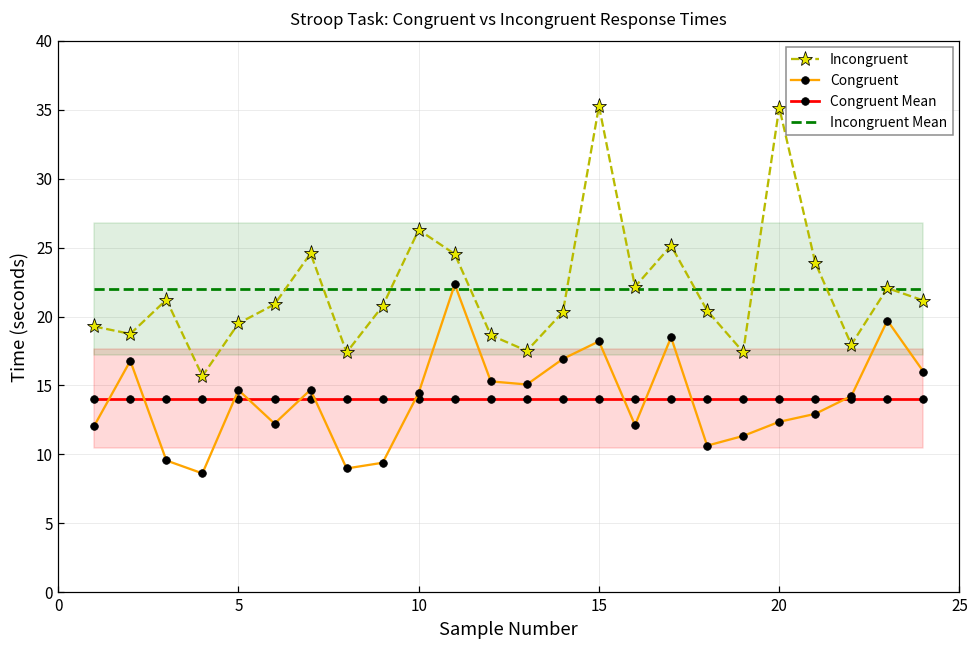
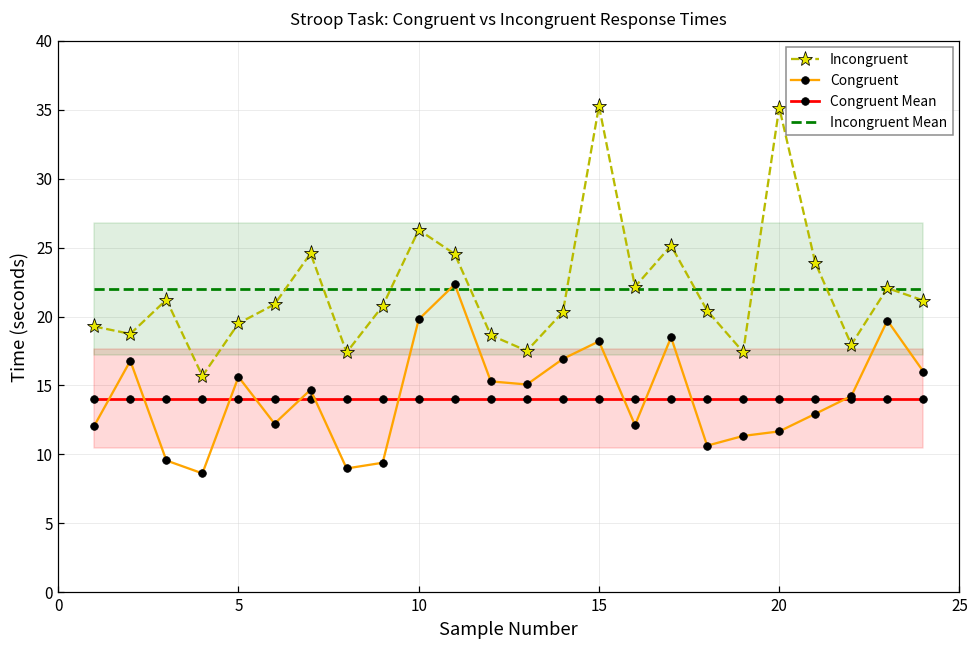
  {
    "Incongruent": {
      "5": 19.5,
      "10": 26.3,
      "15": 35.3,
      "20": 35.1
    },
    "Congruent": {
-     "5": 14.7,
-     "10": 14.5,
+     "5": 15.6,
+     "10": 19.8,
      "15": 18.2,
-     "20": 12.4
+     "20": 11.7
    }
  }
